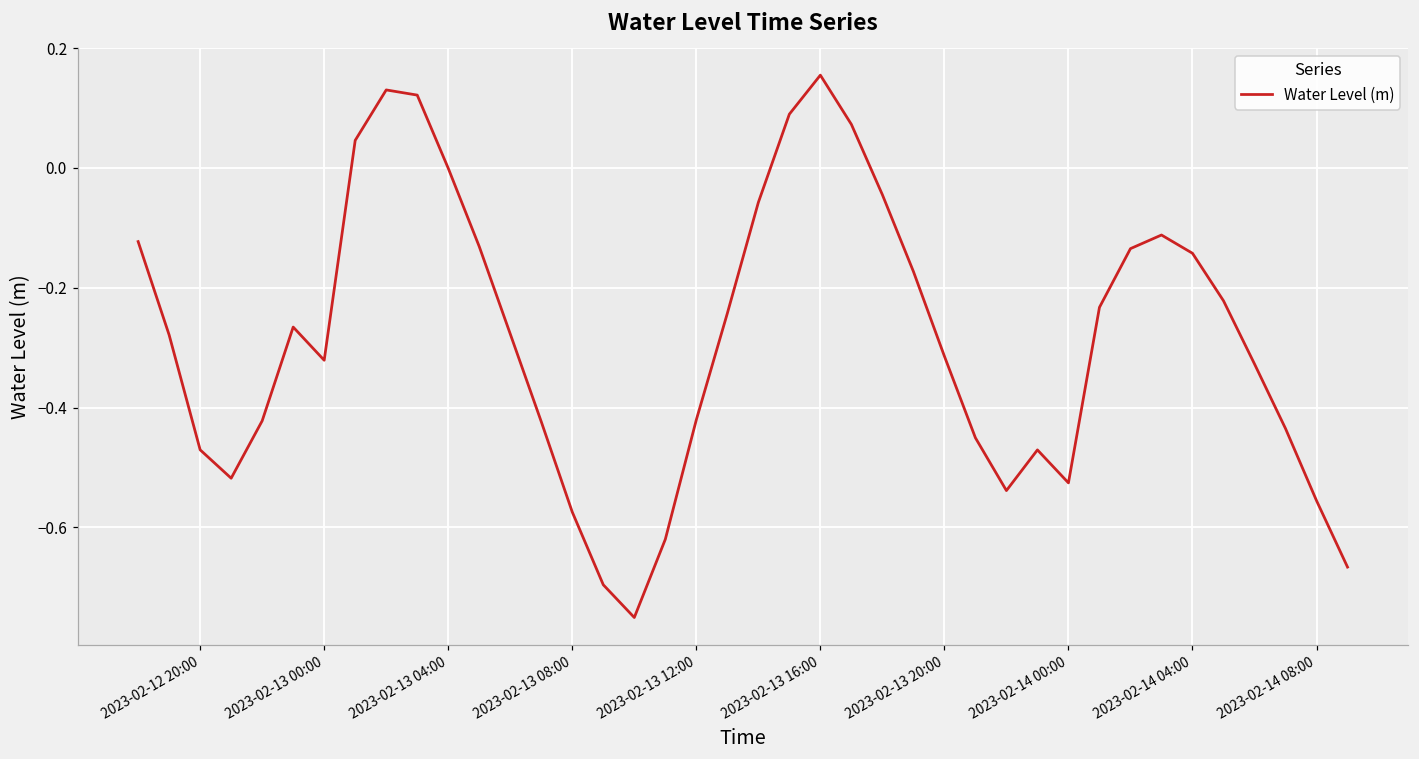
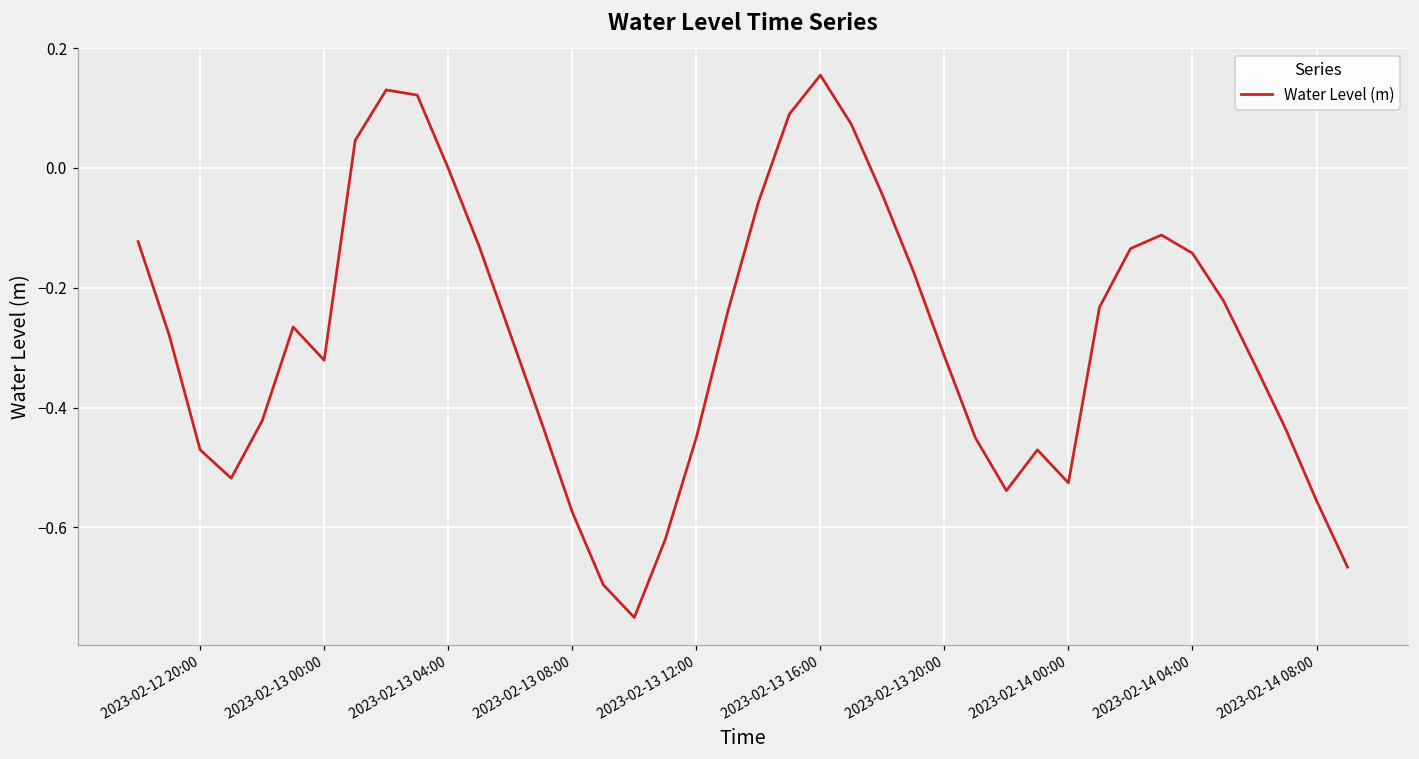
  {
    "2023-02-12 20:00": -0.47,
    "2023-02-13 00:00": -0.32,
    "2023-02-13 04:00": 0.00,
    "2023-02-13 08:00": -0.57,
-   "2023-02-13 12:00": -0.42,
+   "2023-02-13 12:00": -0.45,
    "2023-02-13 16:00": 0.15,
    "2023-02-13 20:00": -0.31,
    "2023-02-14 00:00": -0.53,
    "2023-02-14 04:00": -0.14,
    "2023-02-14 08:00": -0.56
  }
